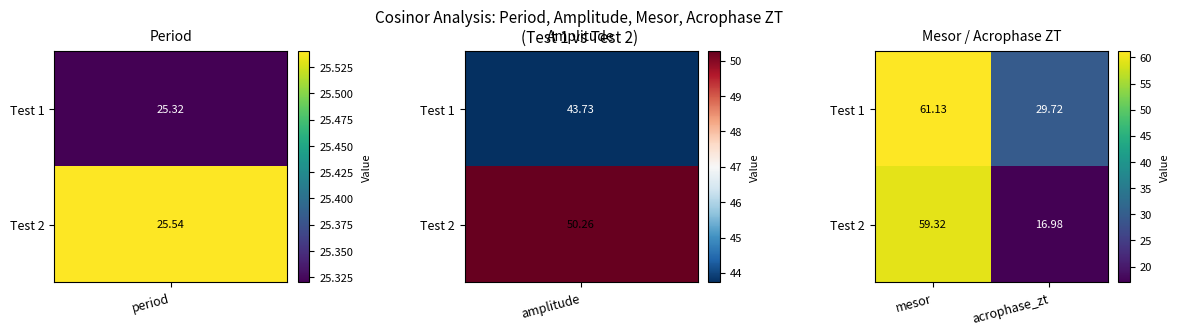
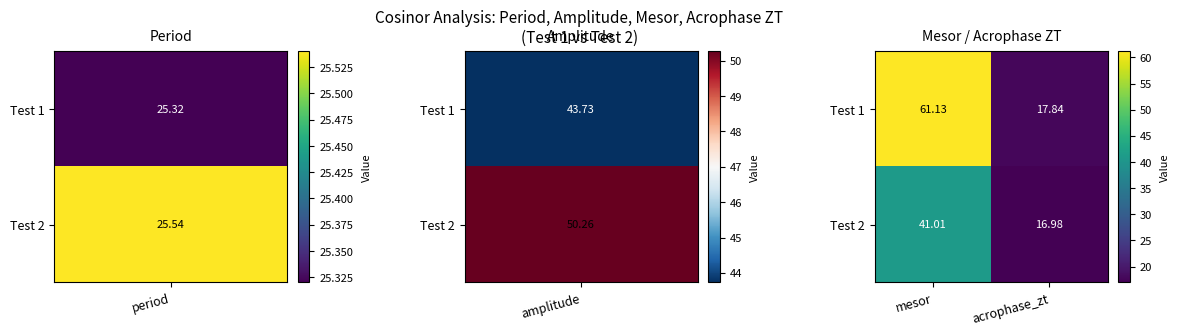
  {
    "Period": {
      "Test 1": {
        "period": 25.32
      },
      "Test 2": {
        "period": 25.54
      }
    },
    "Amplitude": {
      "Test 1": {
        "amplitude": 43.73
      },
      "Test 2": {
        "amplitude": 50.26
      }
    },
    "Mesor / Acrophase ZT": {
      "Test 1": {
        "mesor": 61.13,
-       "acrophase_zt": 29.72
+       "acrophase_zt": 17.84
      },
      "Test 2": {
-       "mesor": 59.32,
+       "mesor": 41.01,
        "acrophase_zt": 16.98
      }
    }
  }
